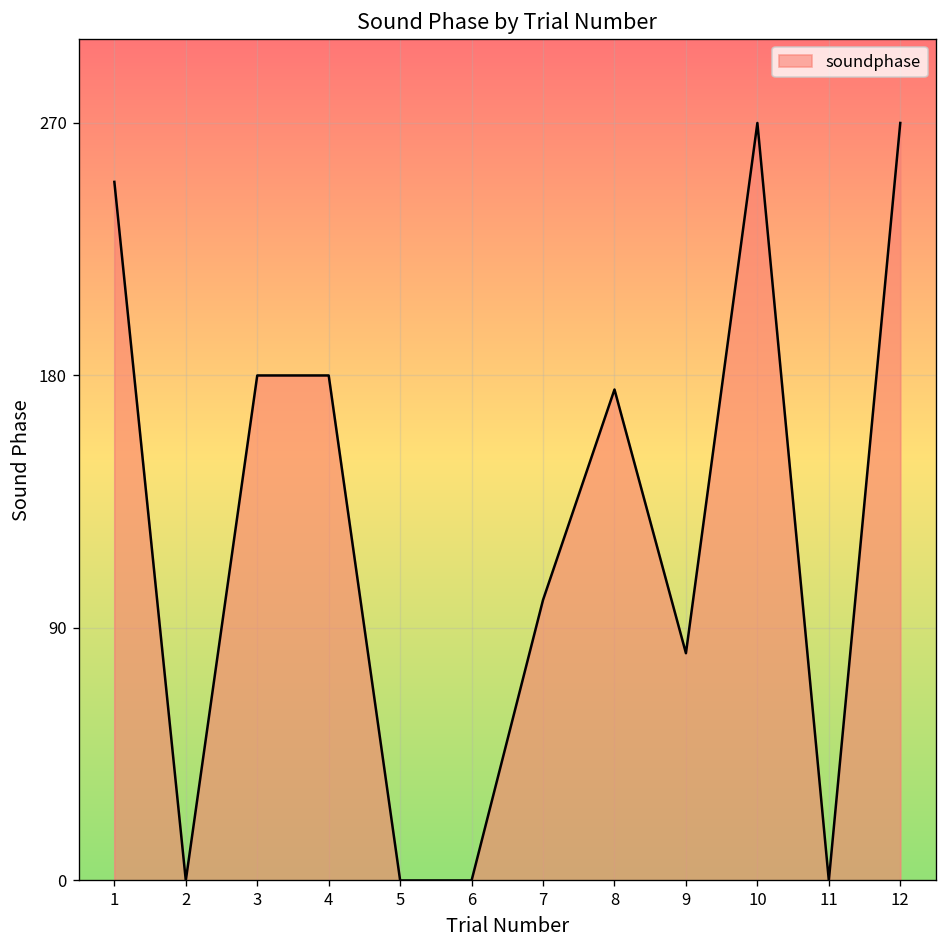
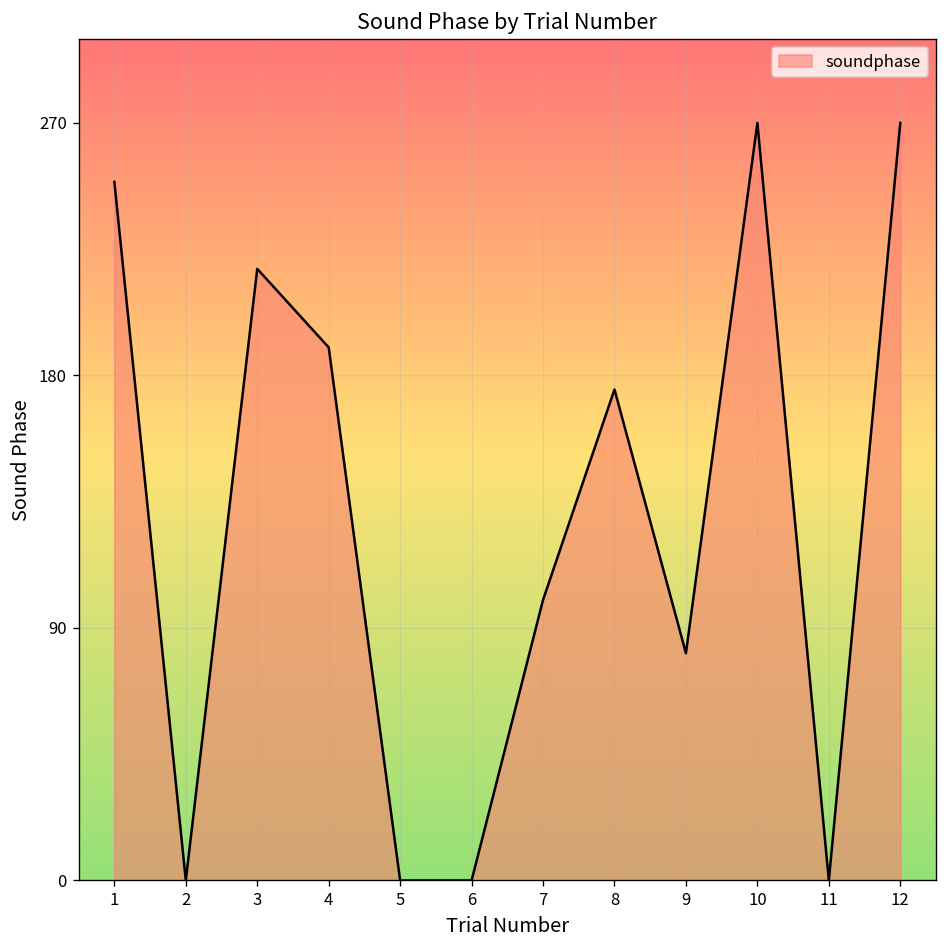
  {
    "1": 249,
    "2": 0,
-   "3": 180,
-   "4": 180,
+   "3": 218,
+   "4": 190,
    "5": 0,
    "6": 0,
    "7": 100,
    "8": 175,
    "9": 81,
    "10": 270,
    "11": 0,
    "12": 270
  }
